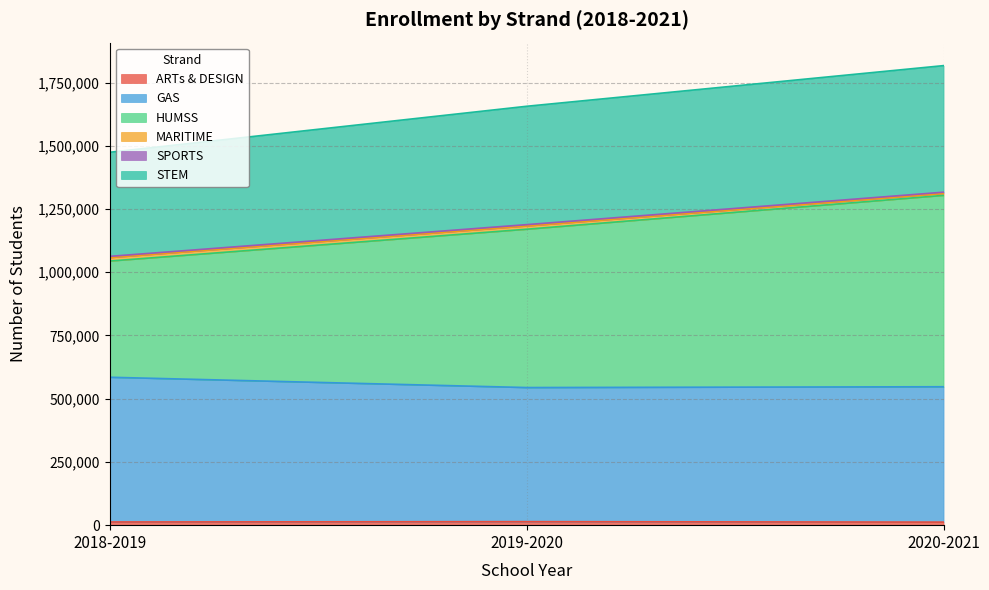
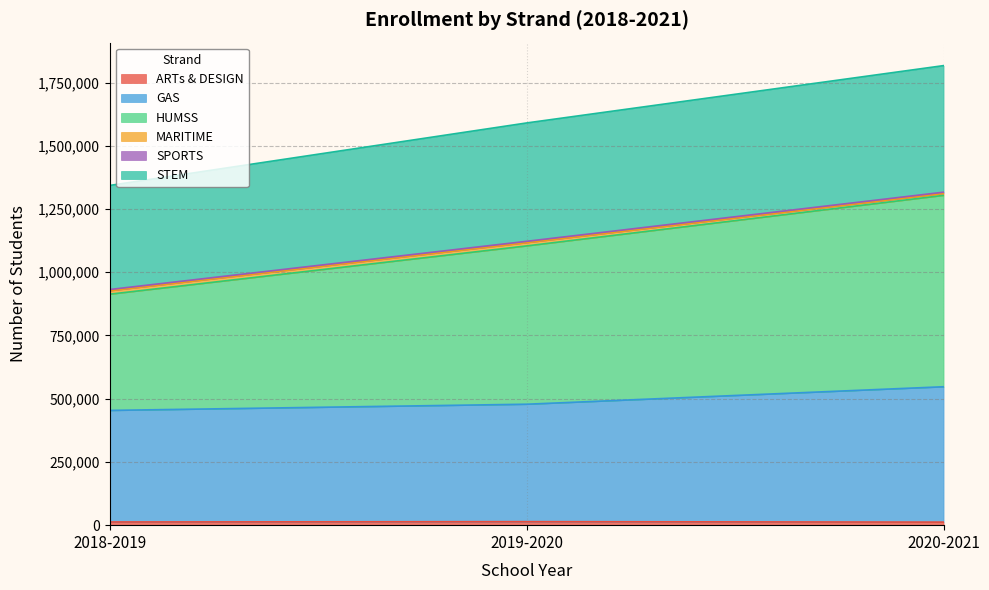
  {
    "ARTs & DESIGN": {
      "2018-2019": "10,000",
      "2019-2020": "10,000",
      "2020-2021": "10,000"
    },
    "GAS": {
-     "2018-2019": "570,000",
-     "2019-2020": "530,000",
+     "2018-2019": "440,000",
+     "2019-2020": "460,000",
      "2020-2021": "540,000"
    }
  }
